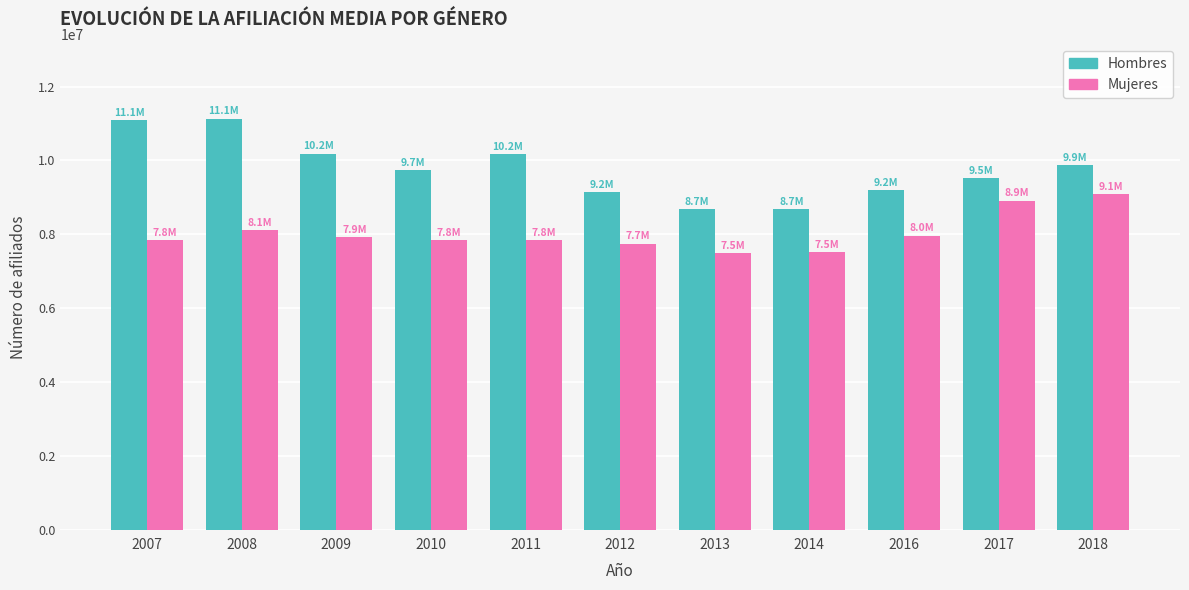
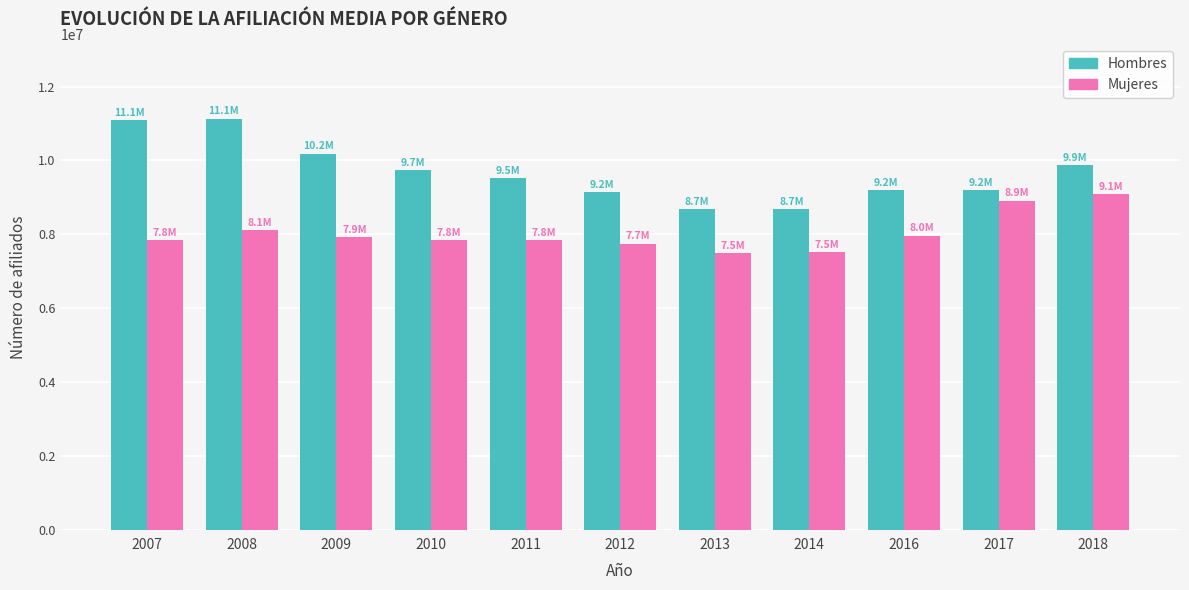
  {
    "Hombres": {
      "2007": "11.1M",
      "2008": "11.1M",
      "2009": "10.2M",
      "2010": "9.7M",
-     "2011": "10.2M",
+     "2011": "9.5M",
      "2012": "9.2M",
      "2013": "8.7M",
      "2014": "8.7M",
      "2016": "9.2M",
-     "2017": "9.5M",
+     "2017": "9.2M",
      "2018": "9.9M"
    },
    "Mujeres": {
      "2007": "7.8M",
      "2008": "8.1M",
      "2009": "7.9M",
      "2010": "7.8M",
      "2011": "7.8M",
      "2012": "7.7M",
      "2013": "7.5M",
      "2014": "7.5M",
      "2016": "8.0M",
      "2017": "8.9M",
      "2018": "9.1M"
    }
  }
